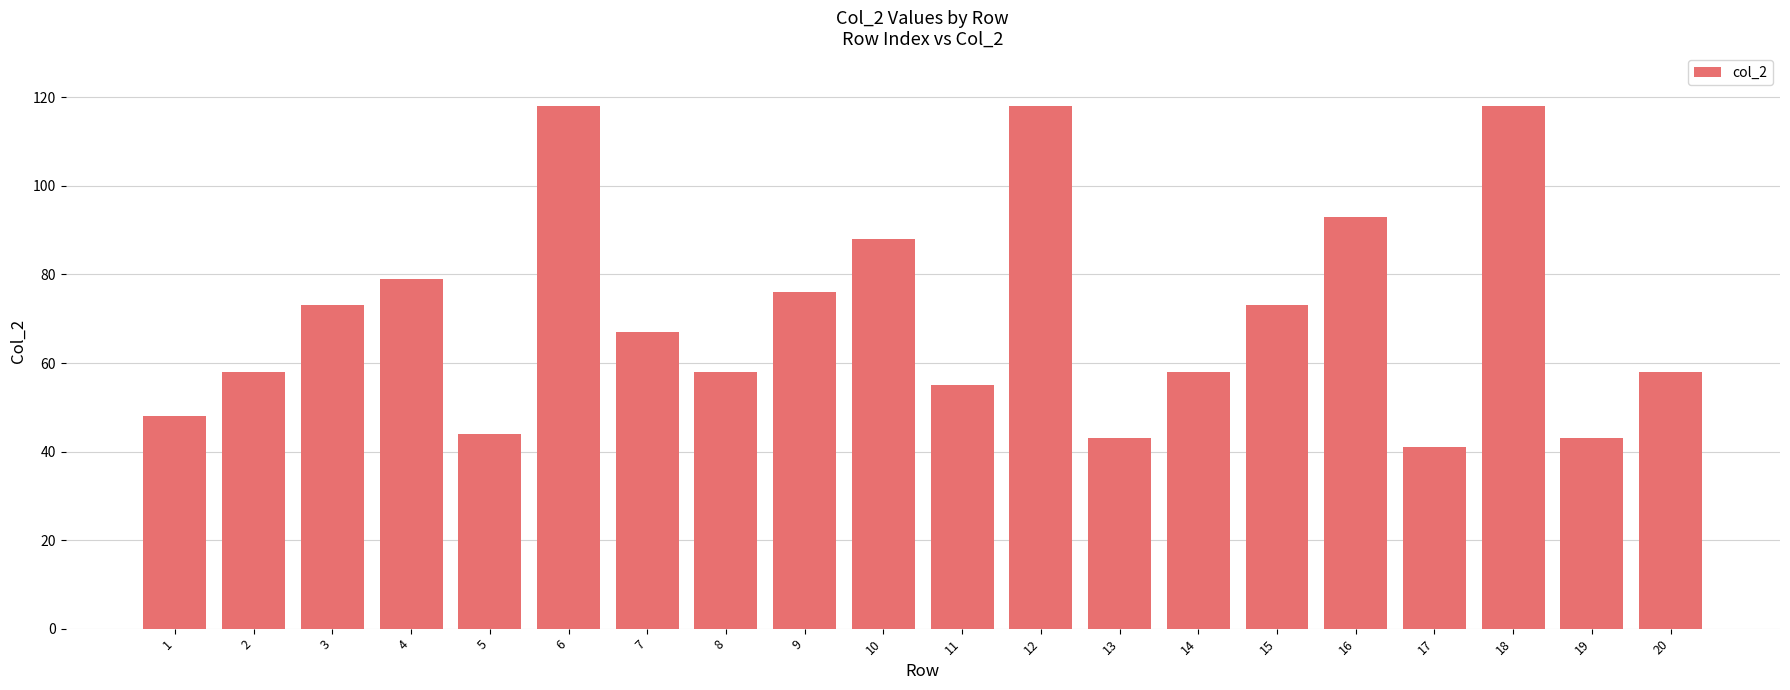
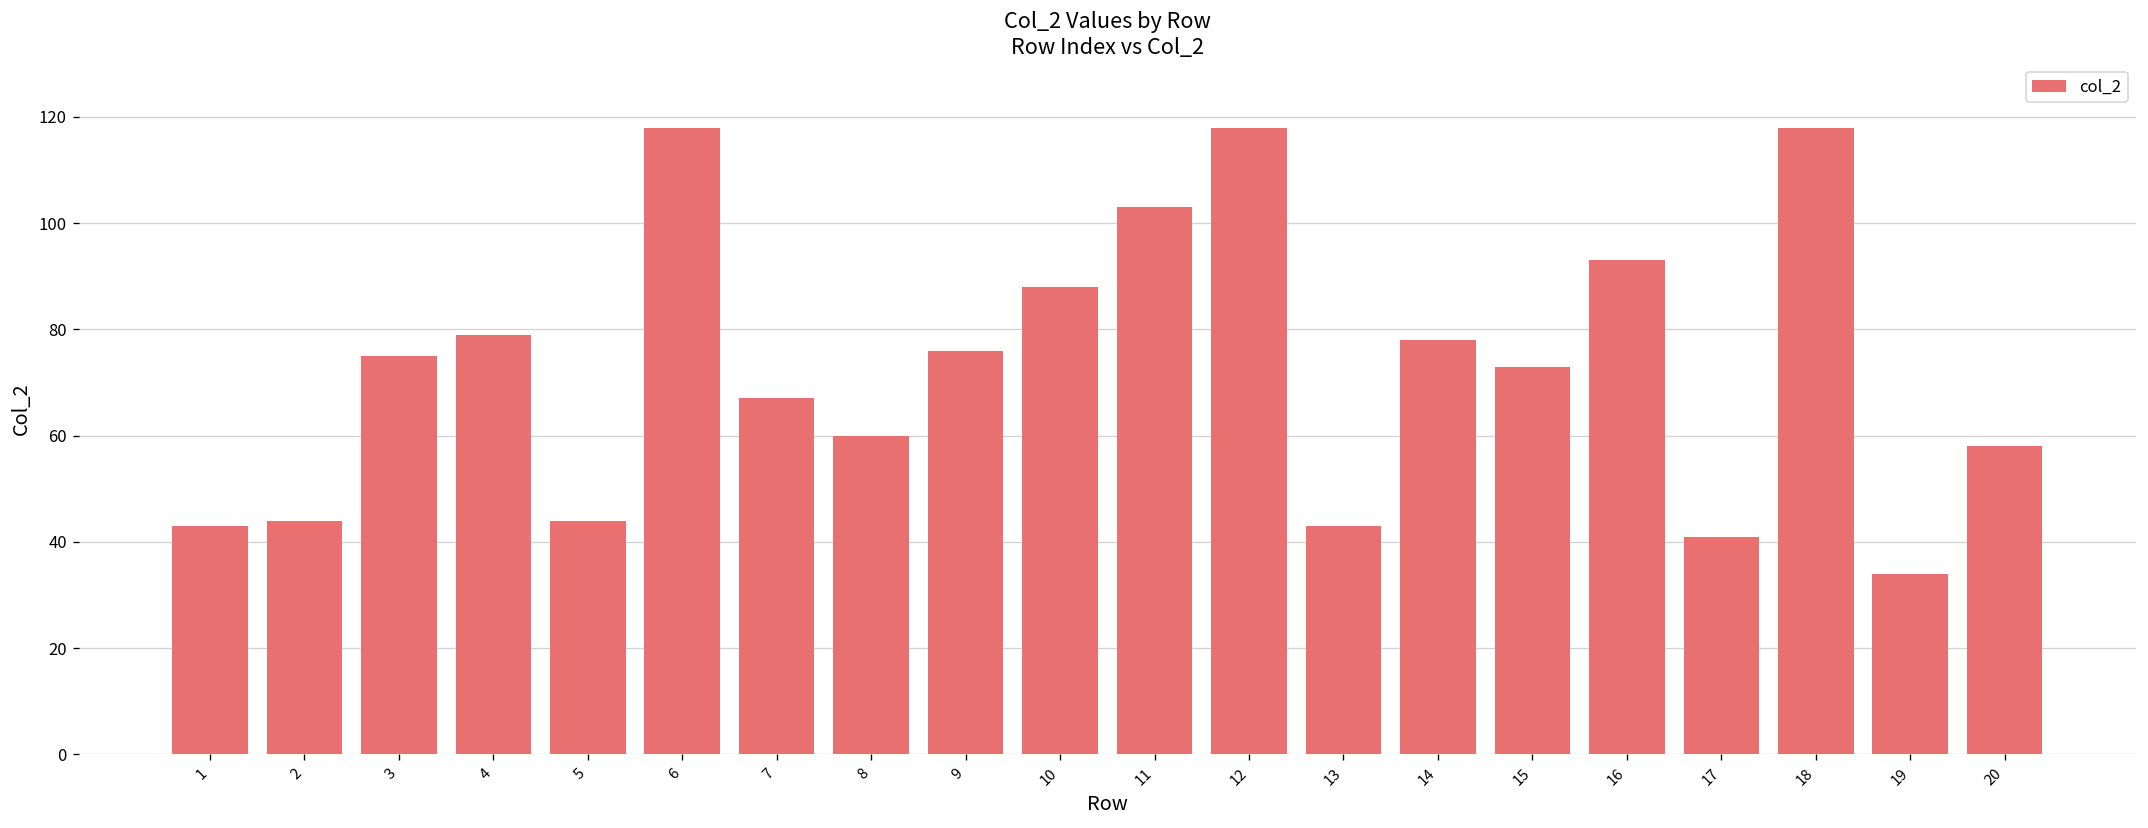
  {
-   "1": 48,
-   "2": 58,
-   "3": 73,
+   "1": 43,
+   "2": 44,
+   "3": 75,
    "4": 79,
    "5": 44,
    "6": 118,
    "7": 67,
-   "8": 58,
+   "8": 60,
    "9": 76,
    "10": 88,
-   "11": 55,
+   "11": 103,
    "12": 118,
    "13": 43,
-   "14": 58,
+   "14": 78,
    "15": 73,
    "16": 93,
    "17": 41,
    "18": 118,
-   "19": 43,
+   "19": 34,
    "20": 58
  }
